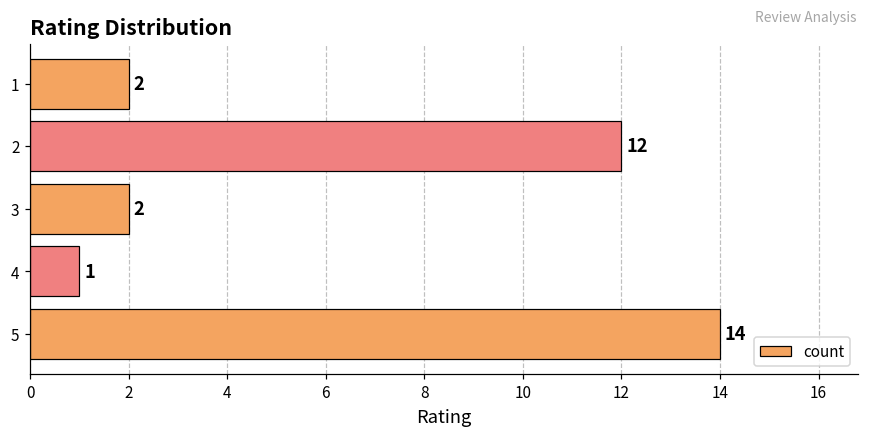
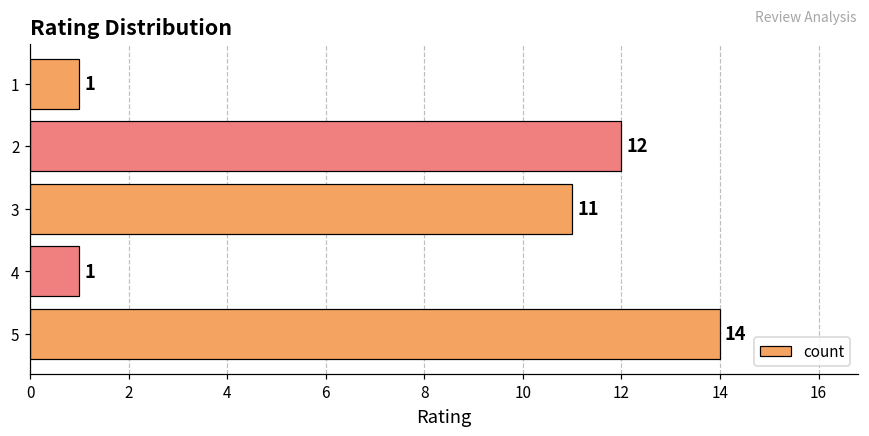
  {
-   "1": 2,
+   "1": 1,
    "2": 12,
-   "3": 2,
+   "3": 11,
    "4": 1,
    "5": 14
  }
